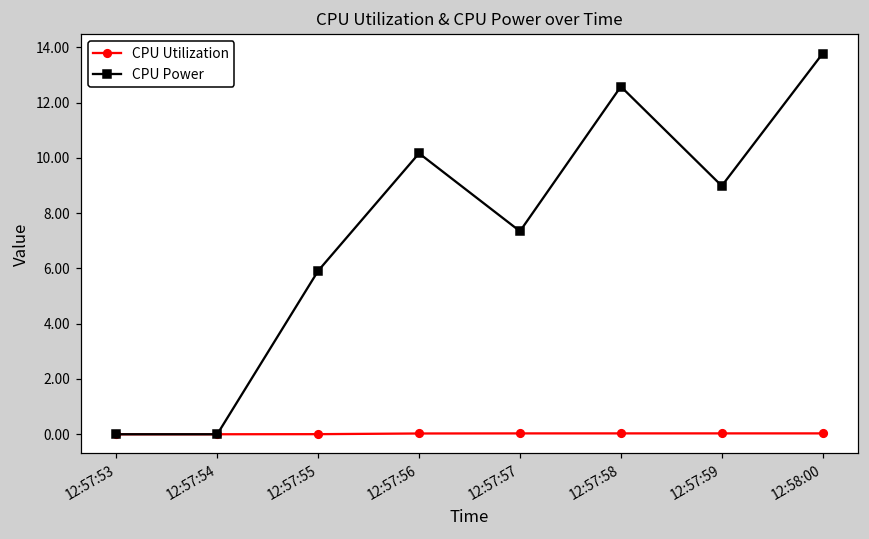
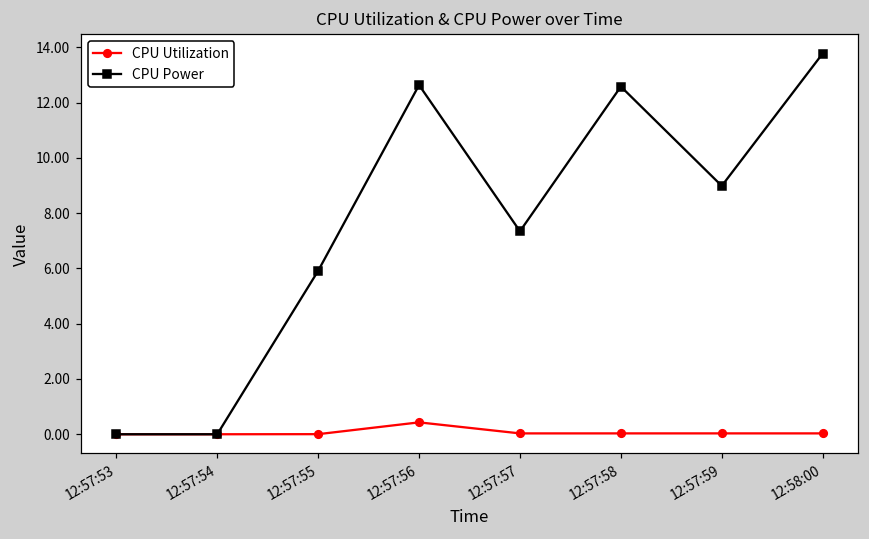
  {
    "CPU Utilization": {
      "12:57:55": 0.0,
-     "12:57:56": 0.0,
+     "12:57:56": 0.4,
      "12:57:57": 0.0,
      "12:57:58": 0.0,
      "12:57:59": 0.0,
      "12:58:00": 0.0
    },
    "CPU Power": {
      "12:57:55": 5.9,
-     "12:57:56": 10.2,
+     "12:57:56": 12.6,
      "12:57:57": 7.3,
      "12:57:58": 12.6,
      "12:57:59": 9.0,
      "12:58:00": 13.8
    }
  }
